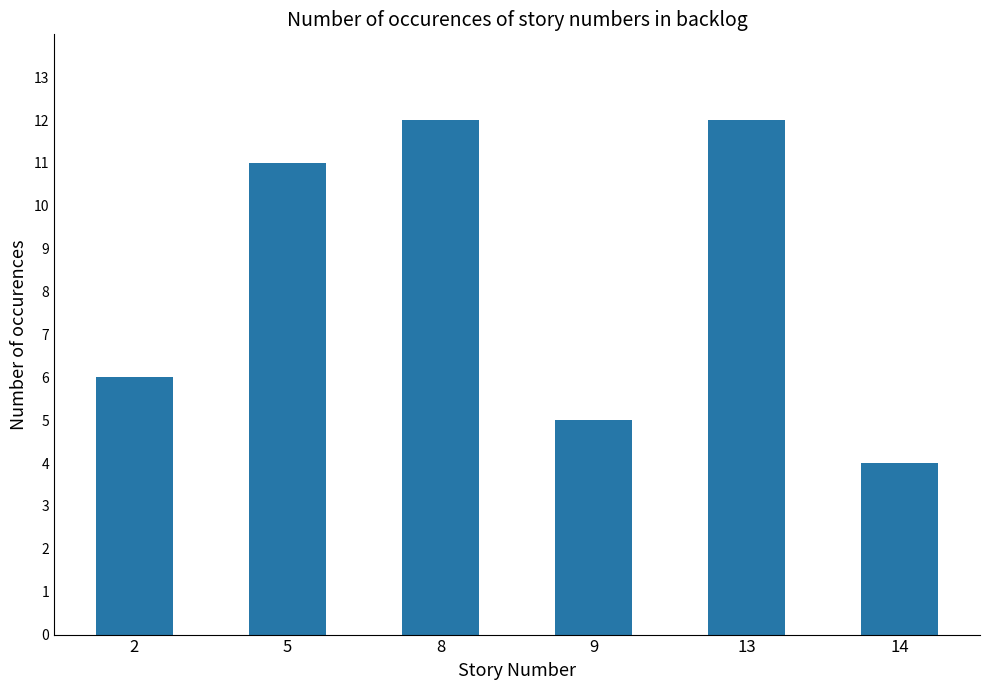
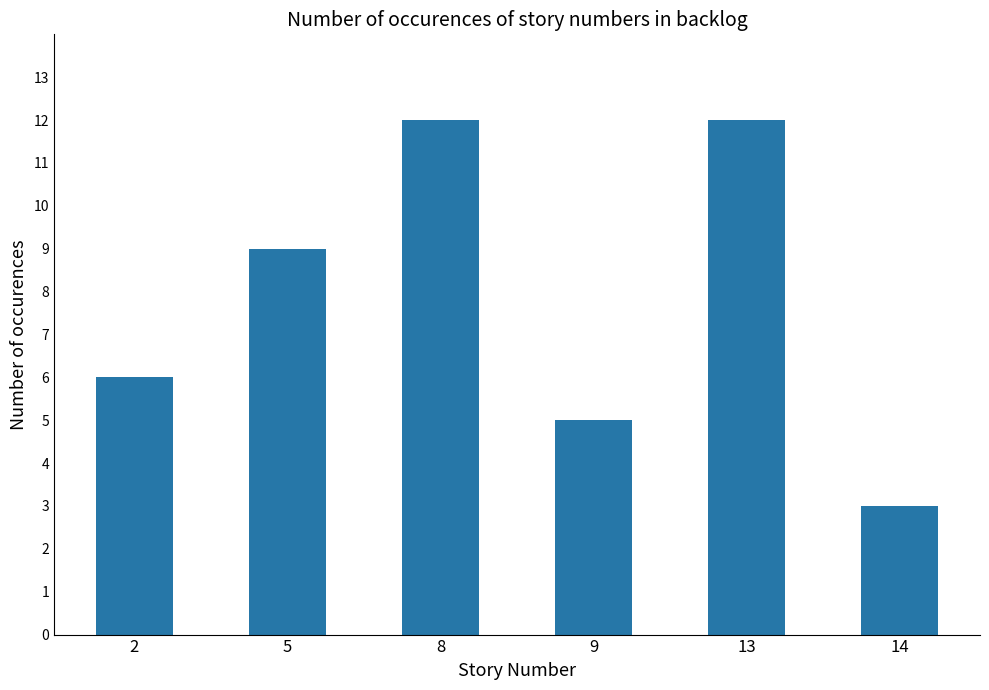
  {
    "2": 6,
-   "5": 11,
+   "5": 9,
    "8": 12,
    "9": 5,
    "13": 12,
-   "14": 4
+   "14": 3
  }
